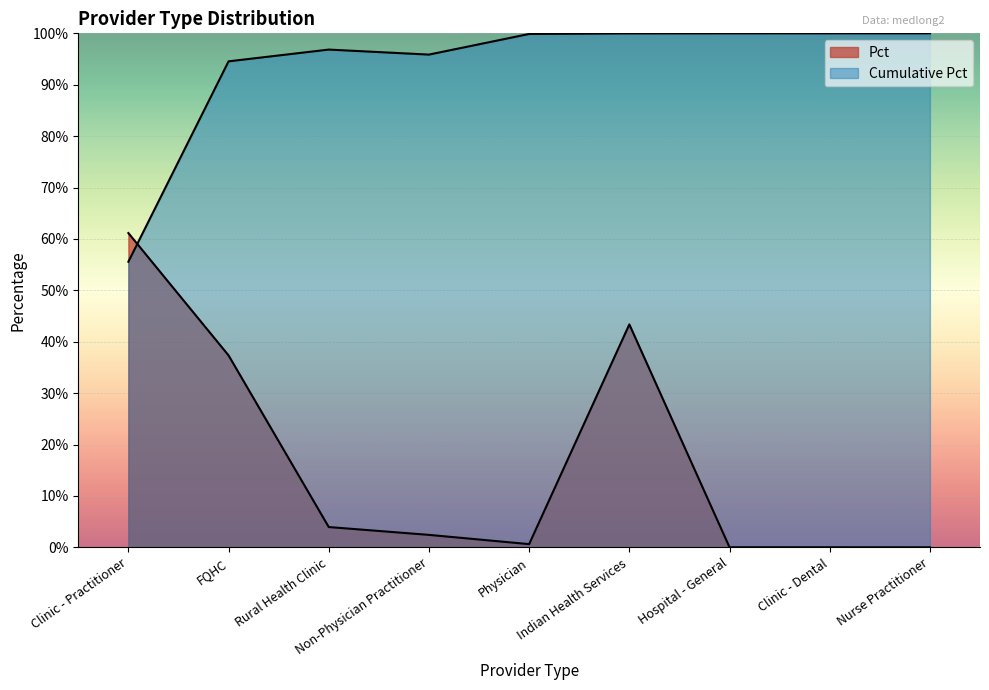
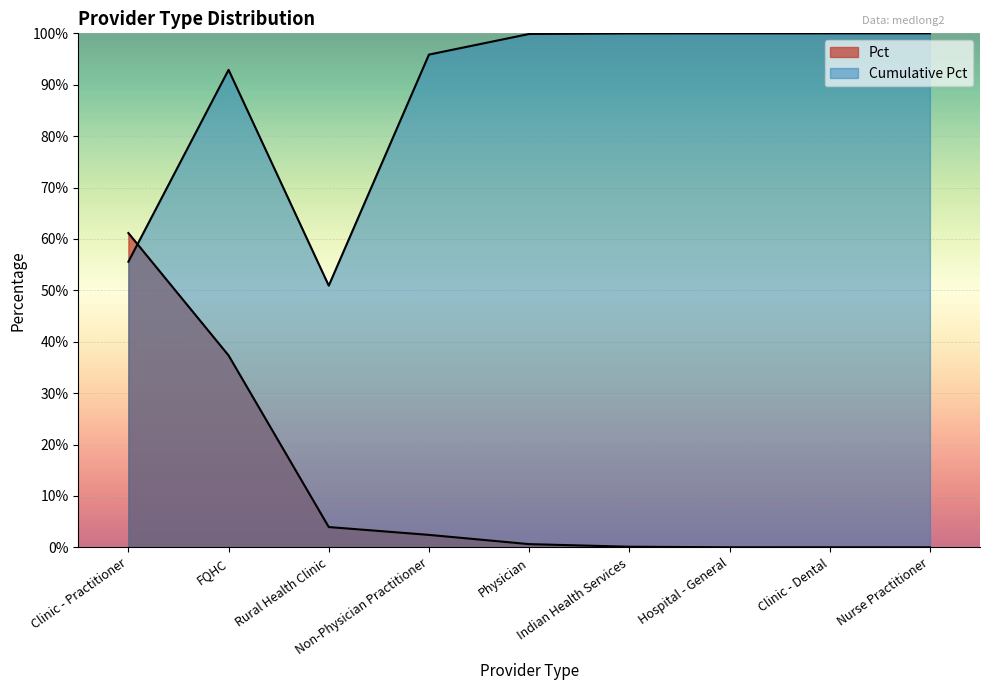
  {
    "Pct": {
      "Clinic - Practitioner": "61%",
      "FQHC": "37%",
      "Rural Health Clinic": "4%",
      "Non-Physician Practitioner": "2%",
      "Physician": "1%",
-     "Indian Health Services": "43%",
+     "Indian Health Services": "0%",
      "Hospital - General": "0%",
      "Clinic - Dental": "0%",
      "Nurse Practitioner": "0%"
    },
    "Cumulative Pct": {
      "Clinic - Practitioner": "56%",
-     "FQHC": "95%",
-     "Rural Health Clinic": "97%",
+     "FQHC": "93%",
+     "Rural Health Clinic": "51%",
      "Non-Physician Practitioner": "96%",
      "Physician": "100%",
      "Indian Health Services": "100%",
      "Hospital - General": "100%",
      "Clinic - Dental": "100%",
      "Nurse Practitioner": "100%"
    }
  }
